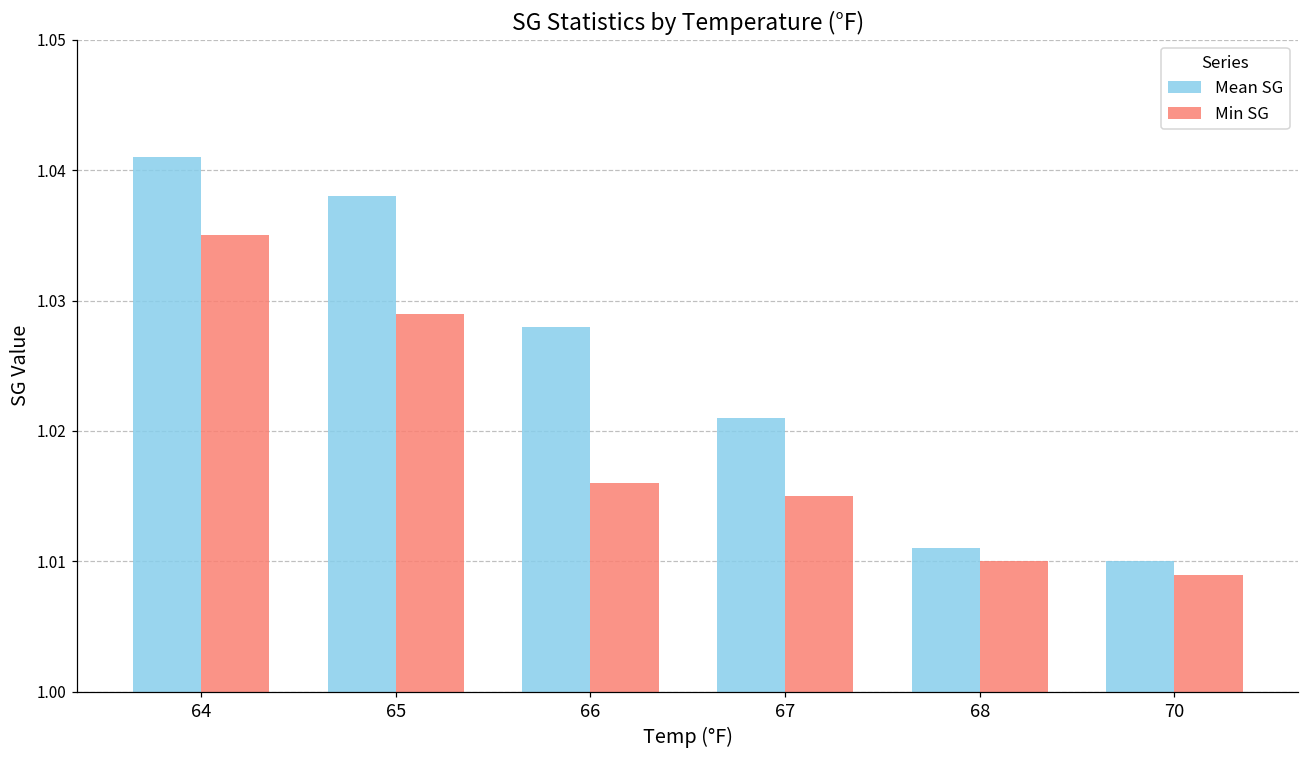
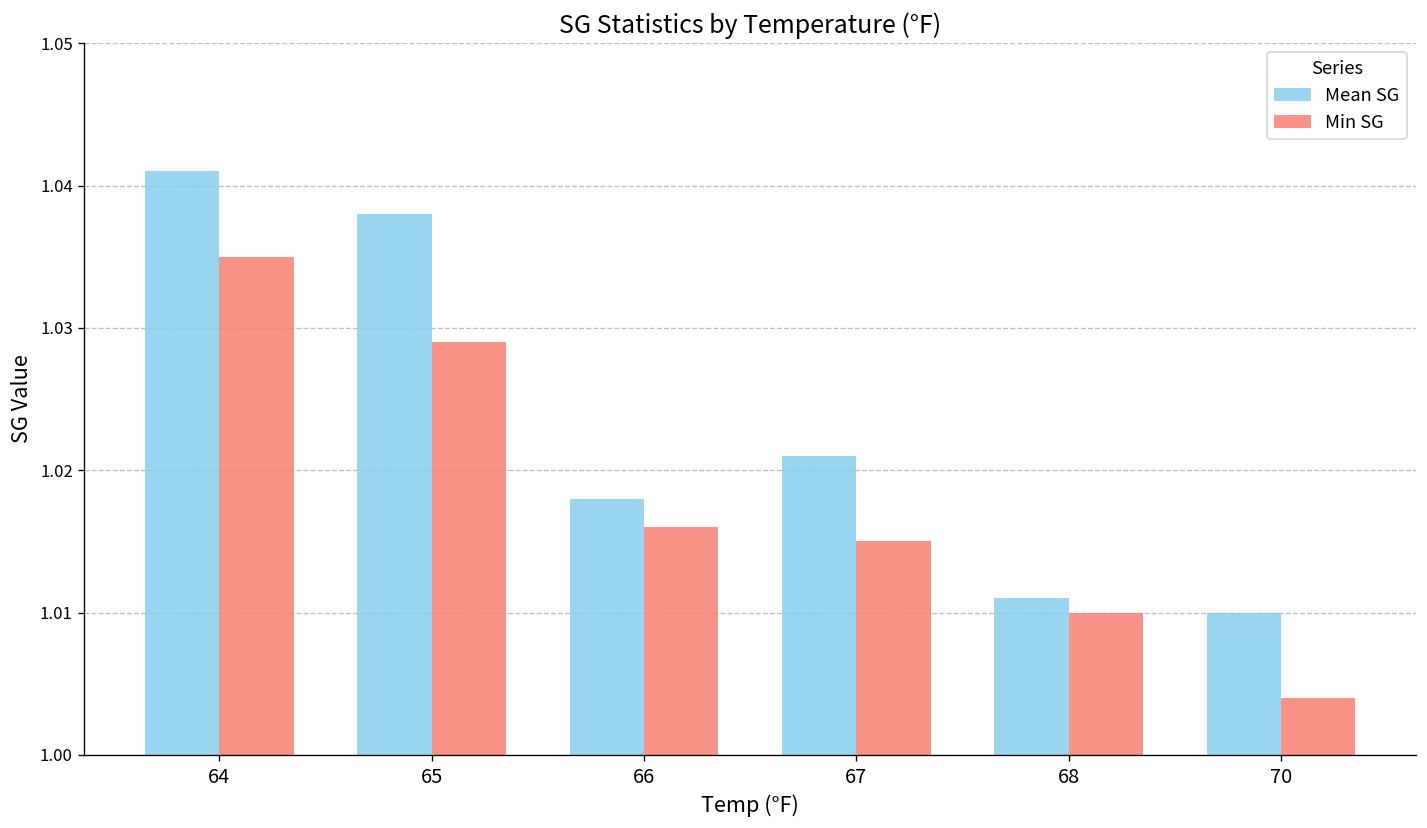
  {
    "Mean SG": {
      "64": 1.041,
      "65": 1.038,
-     "66": 1.028,
+     "66": 1.018,
      "67": 1.021,
      "68": 1.011,
      "70": 1.010
    },
    "Min SG": {
      "64": 1.035,
      "65": 1.029,
      "66": 1.016,
      "67": 1.015,
      "68": 1.010,
-     "70": 1.009
+     "70": 1.004
    }
  }
